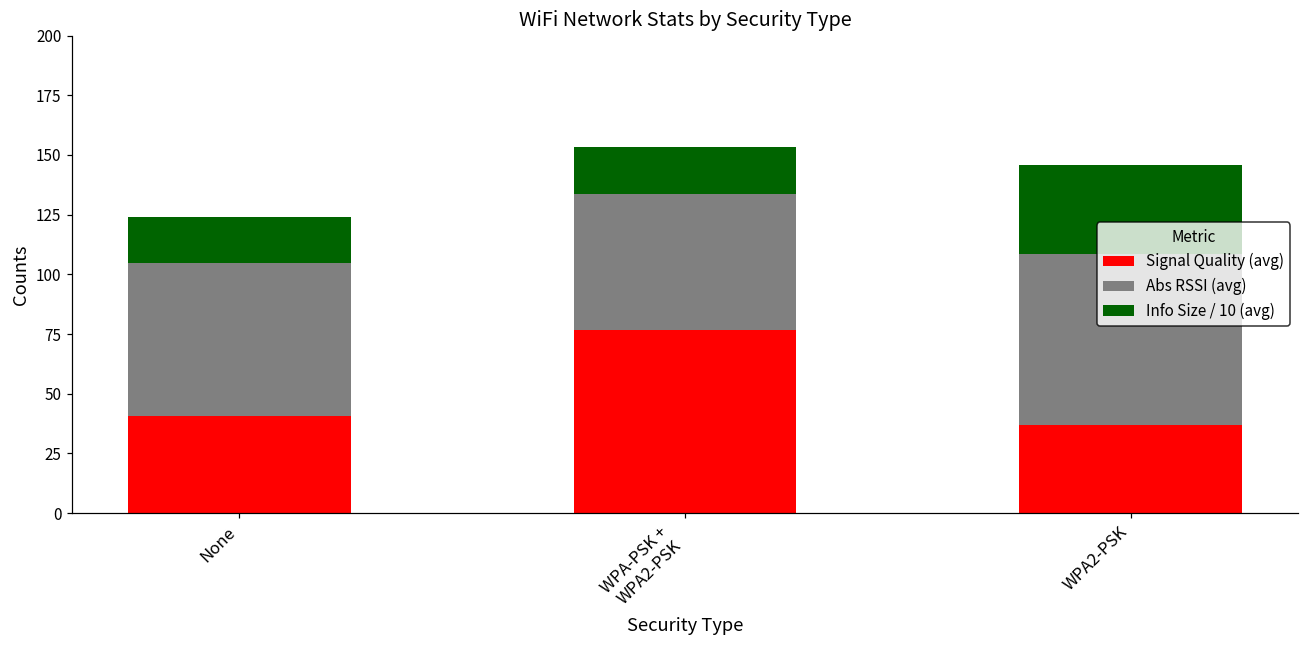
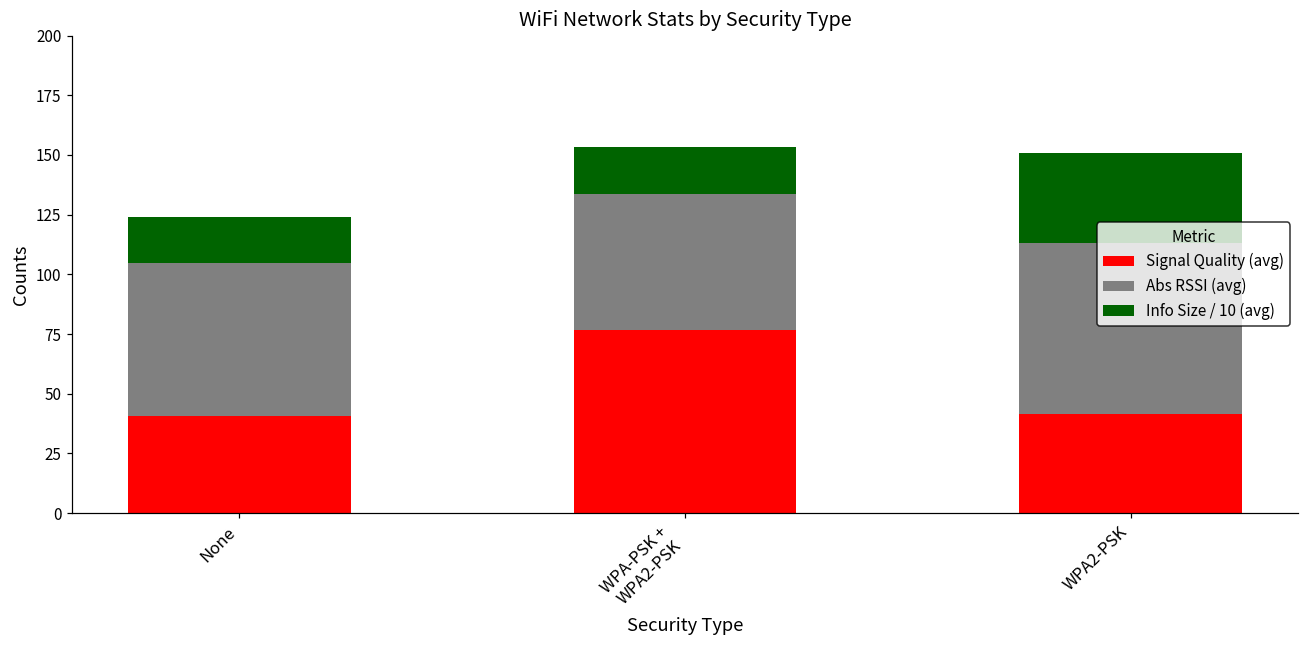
  {
    "Signal Quality (avg)": {
      "None": 41,
      "WPA-PSK + WPA2-PSK": 77,
-     "WPA2-PSK": 37
+     "WPA2-PSK": 42
    },
    "Abs RSSI (avg)": {
      "None": 64,
      "WPA-PSK + WPA2-PSK": 57
    },
    "Info Size / 10 (avg)": {
      "None": 20,
      "WPA-PSK + WPA2-PSK": 20,
      "WPA2-PSK": 37
    }
  }
